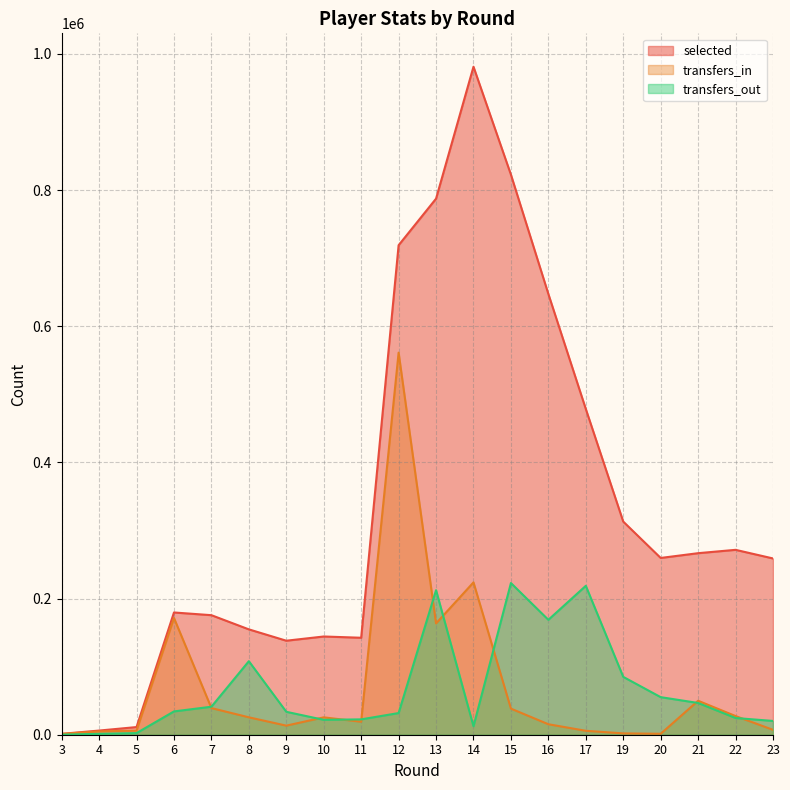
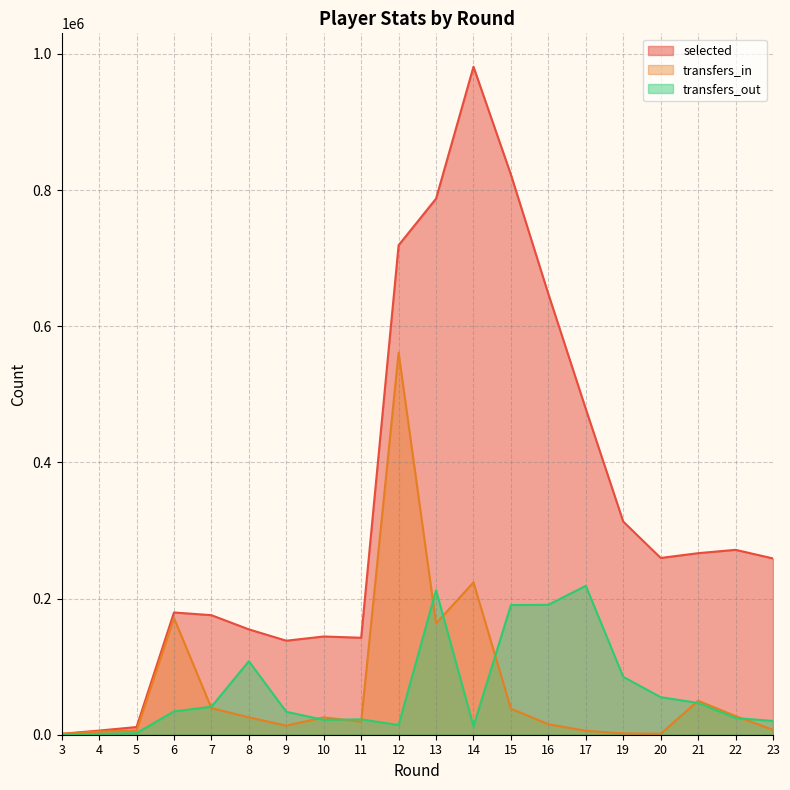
  {
    "transfers_out": {
      "6": 30000,
      "8": 110000,
      "9": 30000,
-     "12": 30000,
+     "12": 10000,
      "13": 210000,
      "14": 10000,
-     "15": 220000,
-     "16": 170000,
+     "15": 190000,
+     "16": 190000,
      "17": 220000,
      "19": 80000,
      "20": 60000,
      "23": 20000
    }
  }
